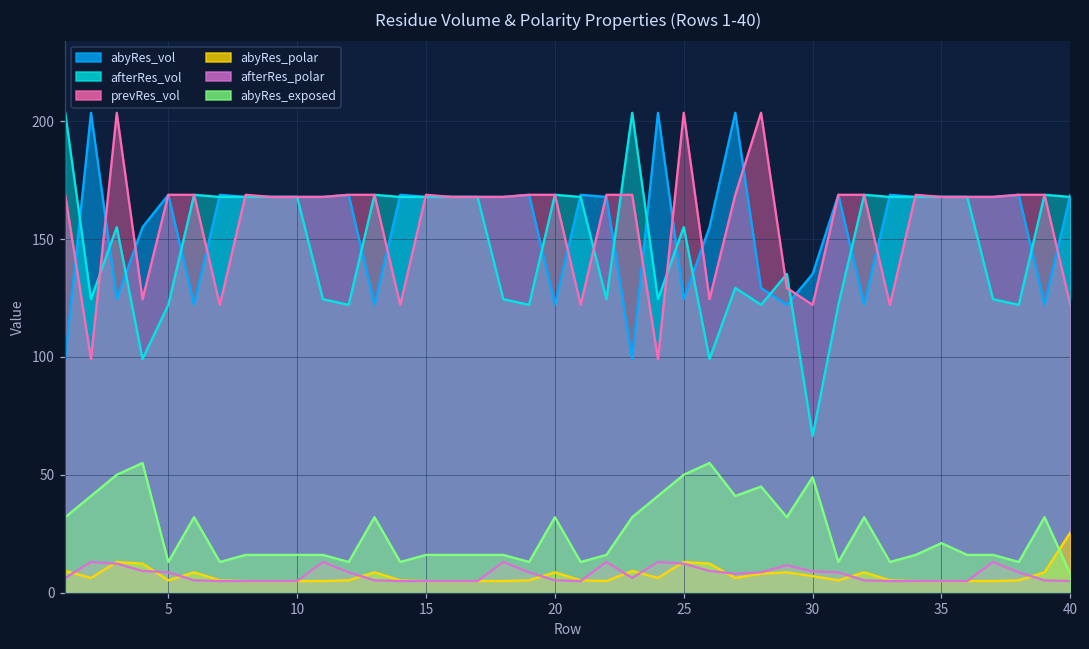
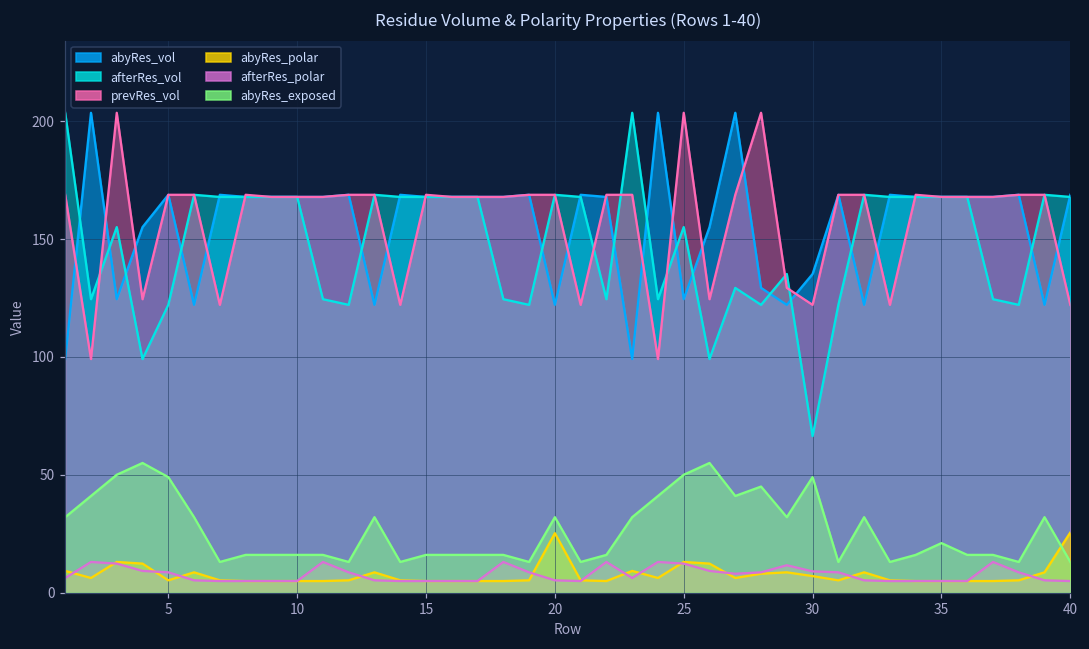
  {
    "abyRes_polar": {
      "5": 5,
-     "20": 9,
+     "20": 25,
      "30": 7,
      "40": 26
    },
    "abyRes_exposed": {
-     "5": 13,
+     "5": 49,
      "10": 16,
      "15": 16,
      "20": 32,
      "25": 50,
      "30": 49,
      "35": 21,
-     "40": 8
+     "40": 13
    }
  }
